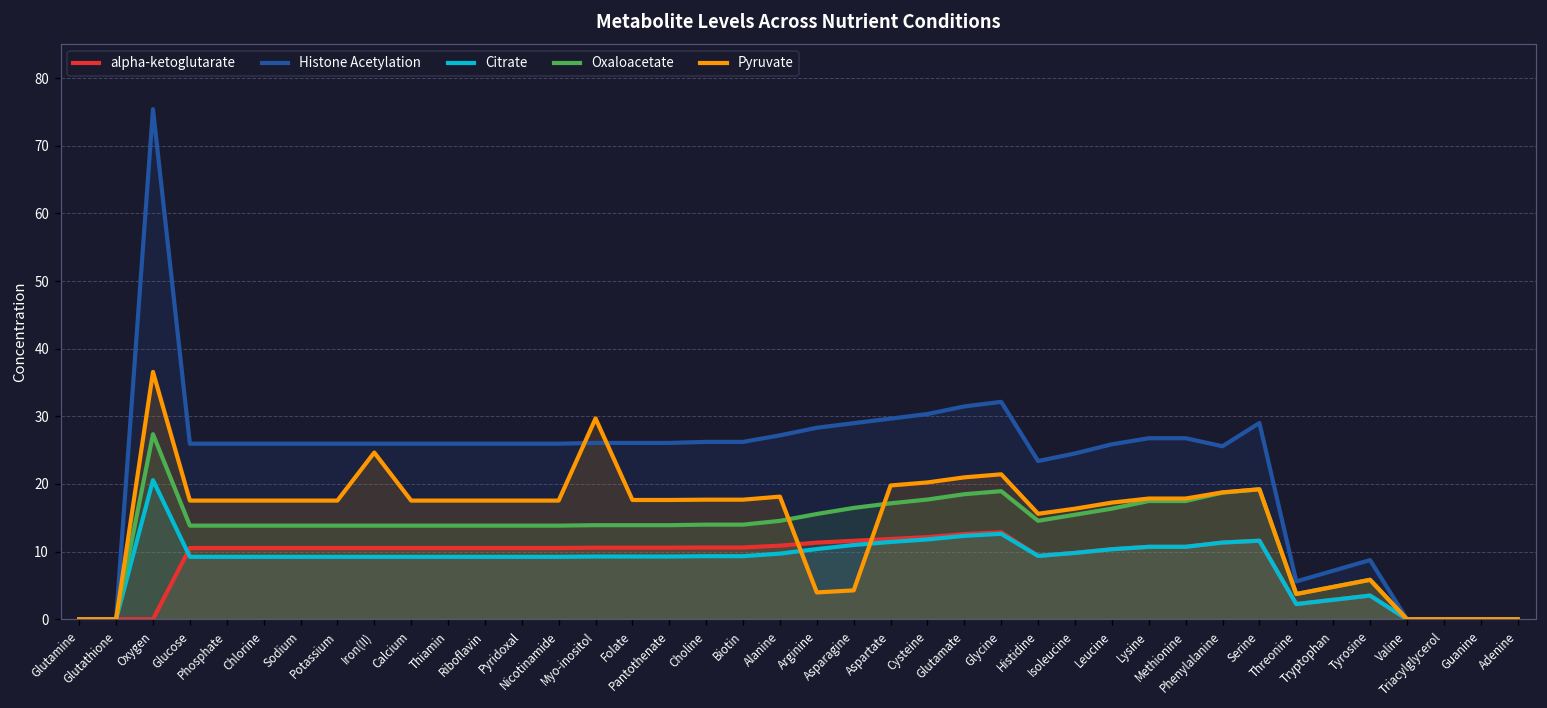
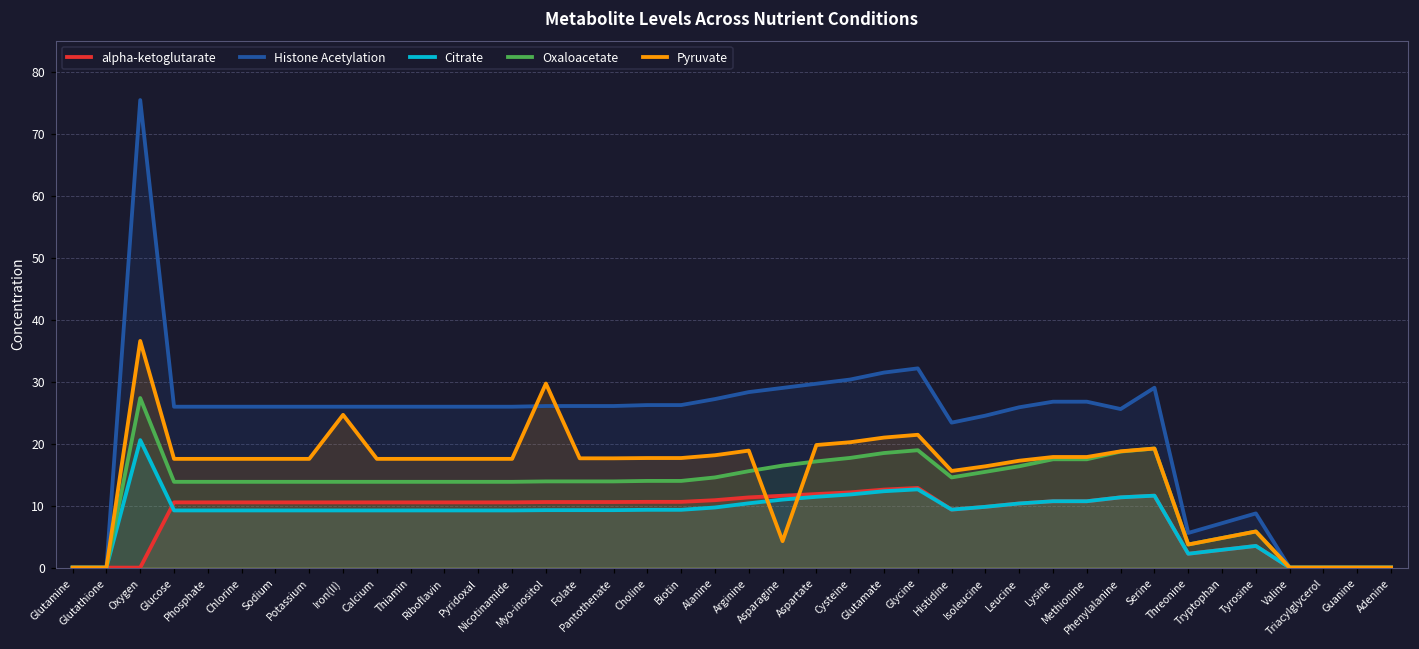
  {
    "alpha-ketoglutarate": {
      "Oxygen": 0,
      "Glucose": 11,
      "Phosphate": 11,
      "Chlorine": 11,
      "Sodium": 11,
      "Potassium": 11,
      "Iron(II)": 11,
      "Calcium": 11,
      "Thiamin": 11,
      "Riboflavin": 11,
      "Pyridoxal": 11,
      "Nicotinamide": 11,
      "Myo-inositol": 11,
      "Folate": 11,
      "Pantothenate": 11,
      "Choline": 11,
      "Biotin": 11,
      "Alanine": 11,
      "Arginine": 11,
      "Asparagine": 12
    },
    "Histone Acetylation": {
      "Oxygen": 75,
      "Glucose": 26,
      "Phosphate": 26,
      "Chlorine": 26,
      "Sodium": 26,
      "Potassium": 26,
      "Iron(II)": 26,
      "Calcium": 26,
      "Thiamin": 26,
      "Riboflavin": 26,
      "Pyridoxal": 26,
      "Nicotinamide": 26,
      "Myo-inositol": 26,
      "Folate": 26,
      "Pantothenate": 26,
      "Choline": 26,
      "Biotin": 26,
      "Alanine": 27,
      "Arginine": 28,
      "Asparagine": 29,
      "Aspartate": 30,
      "Cysteine": 30,
      "Glutamate": 31,
      "Glycine": 32,
      "Histidine": 23,
      "Isoleucine": 25,
      "Leucine": 26,
      "Lysine": 27,
      "Methionine": 27,
      "Phenylalanine": 26,
      "Serine": 29,
      "Threonine": 6,
      "Tryptophan": 7,
      "Tyrosine": 9
    },
    "Citrate": {
      "Oxygen": 21,
      "Glucose": 9,
      "Phosphate": 9,
      "Chlorine": 9,
      "Sodium": 9,
      "Potassium": 9,
      "Iron(II)": 9,
      "Calcium": 9,
      "Thiamin": 9,
      "Riboflavin": 9,
      "Pyridoxal": 9,
      "Nicotinamide": 9,
      "Myo-inositol": 9,
      "Folate": 9,
      "Pantothenate": 9,
      "Choline": 9,
      "Biotin": 9,
      "Alanine": 10,
      "Arginine": 10,
      "Asparagine": 11
    },
    "Oxaloacetate": {
      "Oxygen": 27,
      "Glucose": 14,
      "Phosphate": 14,
      "Chlorine": 14,
      "Sodium": 14,
      "Potassium": 14,
      "Iron(II)": 14,
      "Calcium": 14,
      "Thiamin": 14,
      "Riboflavin": 14,
      "Pyridoxal": 14,
      "Nicotinamide": 14,
      "Myo-inositol": 14,
      "Folate": 14,
      "Pantothenate": 14,
      "Choline": 14,
      "Biotin": 14,
      "Alanine": 15,
      "Arginine": 16,
      "Asparagine": 16,
      "Aspartate": 17,
      "Cysteine": 18,
      "Glutamate": 18,
      "Glycine": 19,
      "Histidine": 15,
      "Isoleucine": 15,
      "Leucine": 16
    },
    "Pyruvate": {
      "Oxygen": 37,
      "Glucose": 18,
      "Phosphate": 18,
      "Chlorine": 18,
      "Sodium": 18,
      "Potassium": 18,
      "Iron(II)": 25,
      "Calcium": 18,
      "Thiamin": 18,
      "Riboflavin": 18,
      "Pyridoxal": 18,
      "Nicotinamide": 18,
      "Myo-inositol": 30,
      "Folate": 18,
      "Pantothenate": 18,
      "Choline": 18,
      "Biotin": 18,
      "Alanine": 18,
-     "Arginine": 4,
+     "Arginine": 19,
      "Asparagine": 4,
      "Aspartate": 20,
      "Cysteine": 20,
      "Glutamate": 21,
      "Glycine": 21,
      "Histidine": 16,
      "Isoleucine": 16,
      "Leucine": 17
    }
  }
